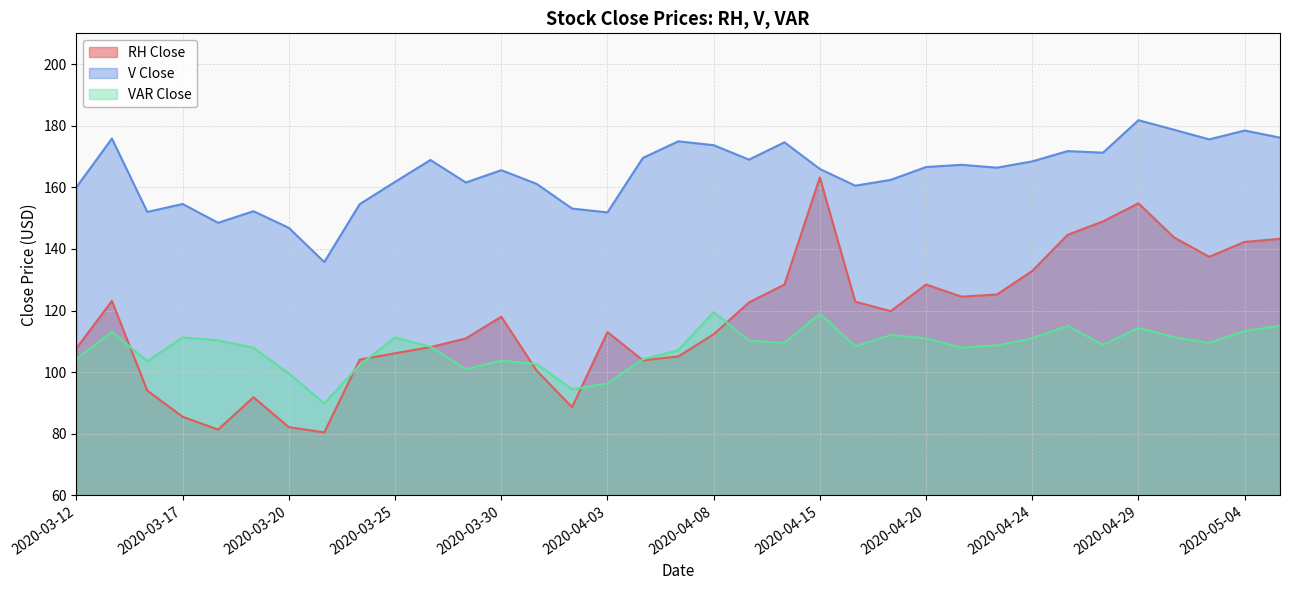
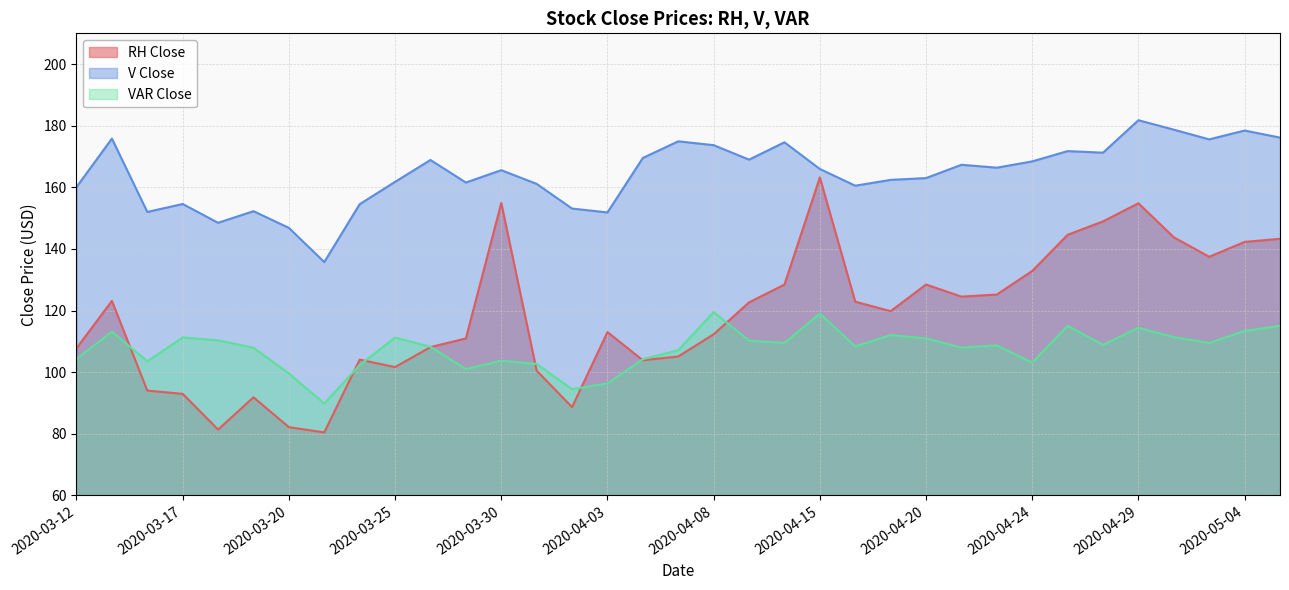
  {
    "RH Close": {
      "2020-03-12": 108,
-     "2020-03-17": 85,
+     "2020-03-17": 93,
      "2020-03-20": 82,
-     "2020-03-25": 106,
-     "2020-03-30": 118,
+     "2020-03-25": 102,
+     "2020-03-30": 155,
      "2020-04-03": 113,
      "2020-04-08": 112,
      "2020-04-15": 163,
      "2020-04-20": 128,
      "2020-04-24": 133,
      "2020-04-29": 155,
      "2020-05-04": 142
    },
    "V Close": {
      "2020-03-12": 160,
      "2020-03-17": 155,
      "2020-03-20": 147,
      "2020-03-25": 162,
      "2020-03-30": 166,
      "2020-04-03": 152,
      "2020-04-08": 174,
      "2020-04-15": 166,
-     "2020-04-20": 167,
+     "2020-04-20": 163,
      "2020-04-24": 168,
      "2020-04-29": 182,
      "2020-05-04": 178
    },
    "VAR Close": {
      "2020-03-12": 104,
      "2020-03-17": 111,
      "2020-03-20": 100,
      "2020-03-25": 111,
      "2020-03-30": 104,
      "2020-04-03": 96,
      "2020-04-08": 119,
      "2020-04-15": 119,
      "2020-04-20": 111,
-     "2020-04-24": 111,
+     "2020-04-24": 103,
      "2020-04-29": 114,
      "2020-05-04": 113
    }
  }
